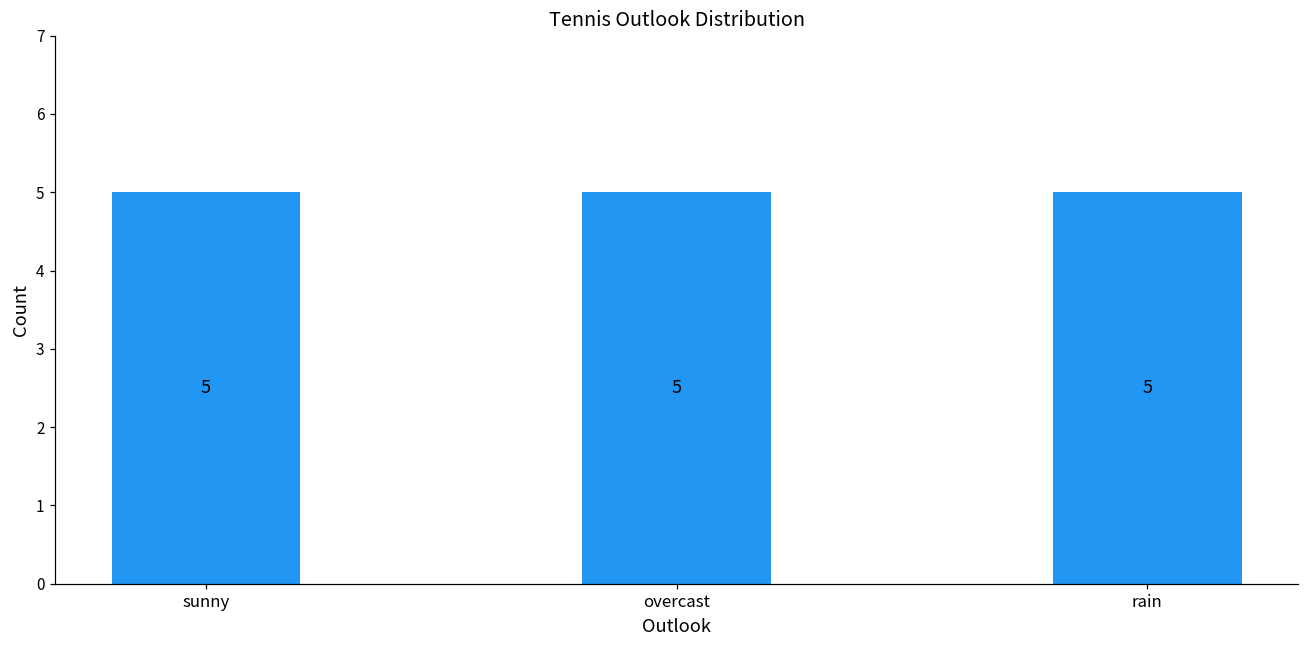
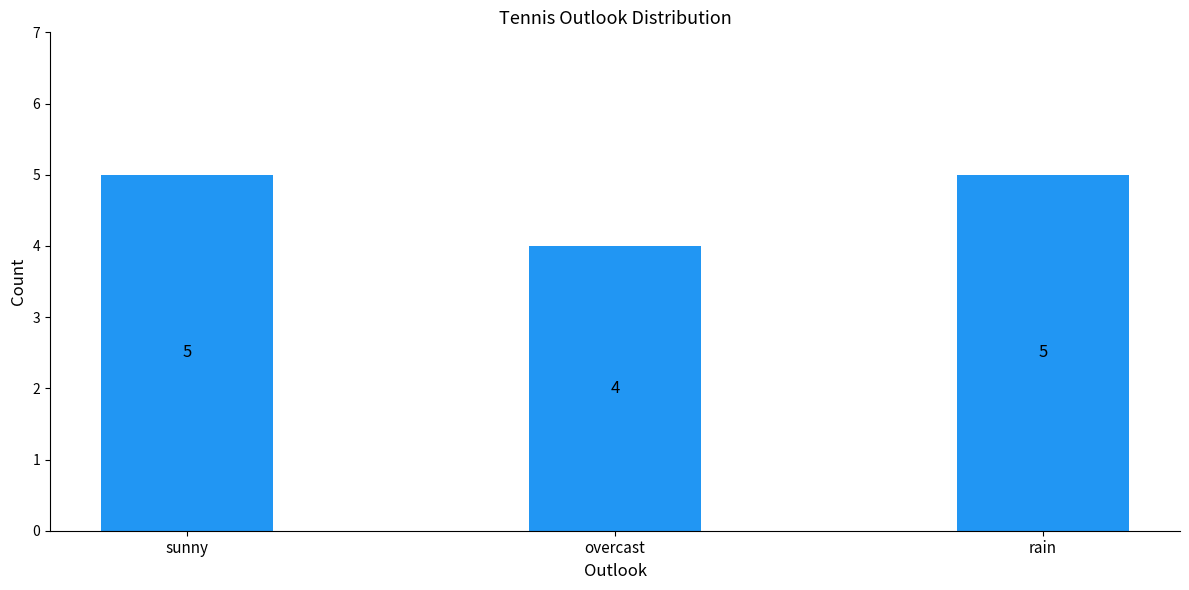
  {
    "sunny": 5,
-   "overcast": 5,
+   "overcast": 4,
    "rain": 5
  }
